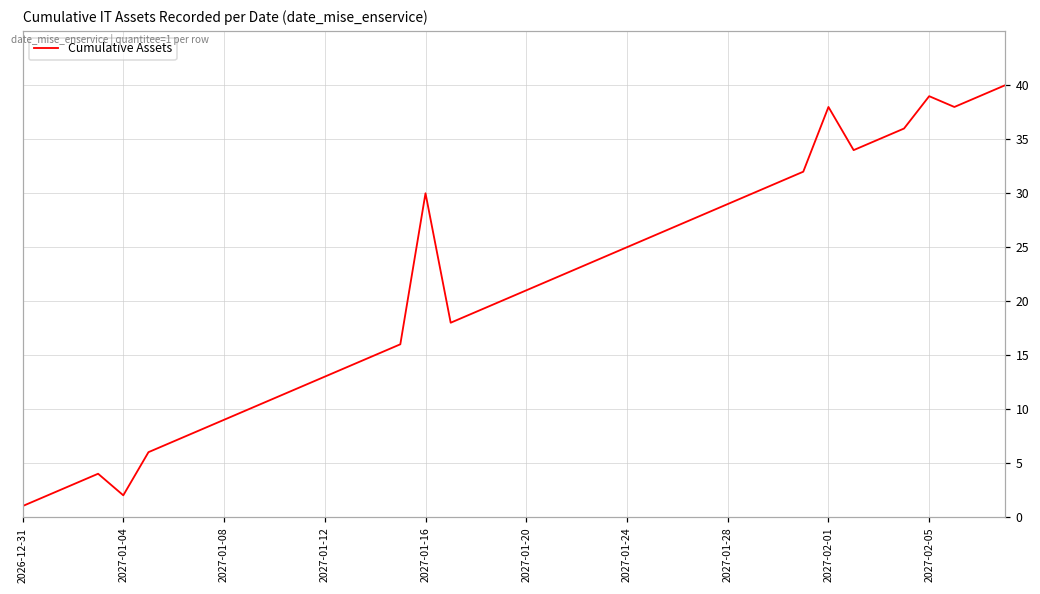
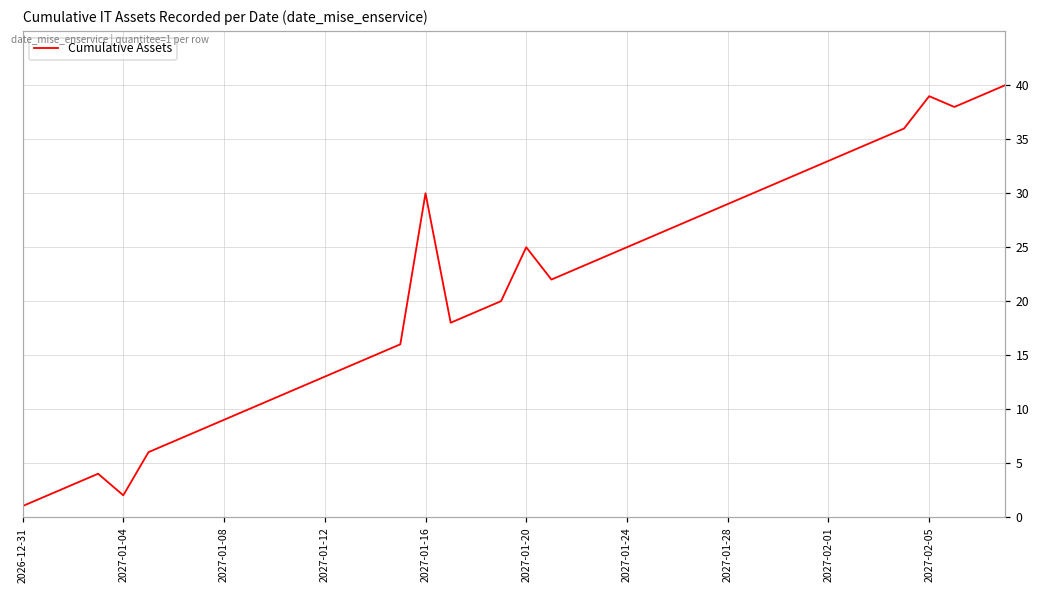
  {
    "2026-12-31": 1,
    "2027-01-04": 2,
    "2027-01-08": 9,
    "2027-01-12": 13,
    "2027-01-16": 30,
-   "2027-01-20": 21,
+   "2027-01-20": 25,
    "2027-01-24": 25,
    "2027-01-28": 29,
-   "2027-02-01": 38,
+   "2027-02-01": 33,
    "2027-02-05": 39
  }
